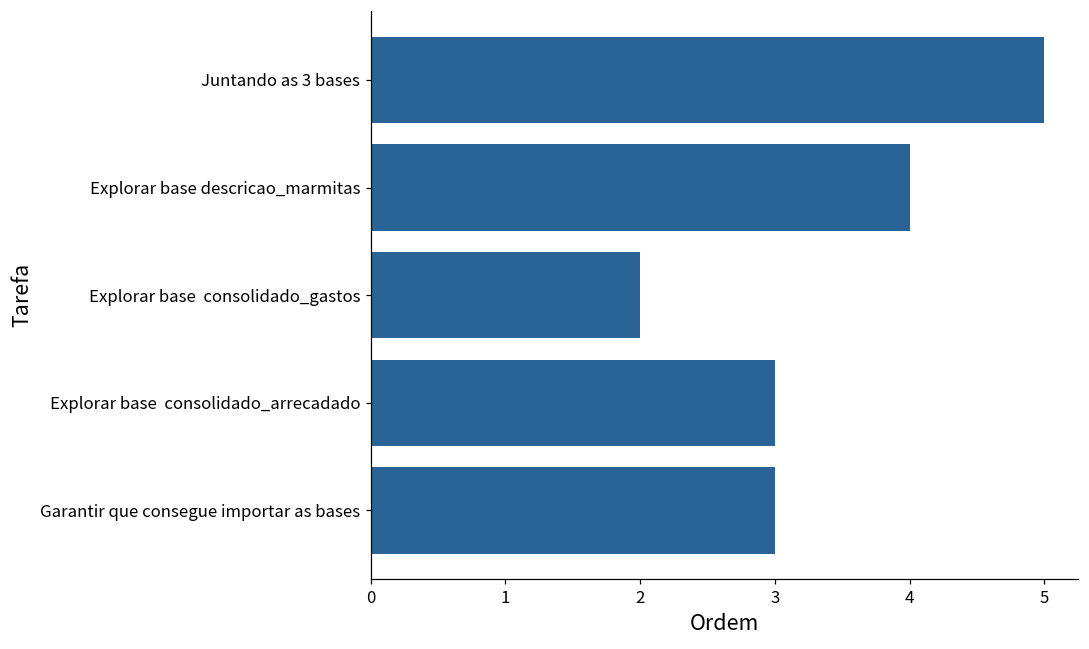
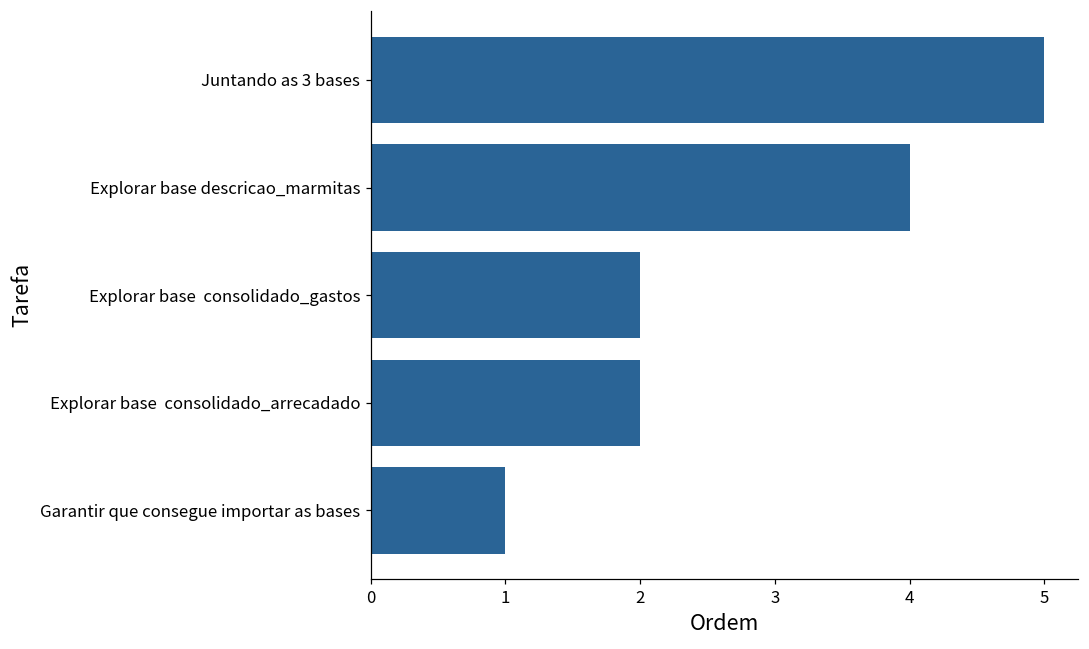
  {
    "Juntando as 3 bases": 5,
    "Explorar base descricao_marmitas": 4,
    "Explorar base consolidado_gastos": 2,
-   "Explorar base consolidado_arrecadado": 3,
-   "Garantir que consegue importar as bases": 3
+   "Explorar base consolidado_arrecadado": 2,
+   "Garantir que consegue importar as bases": 1
  }
